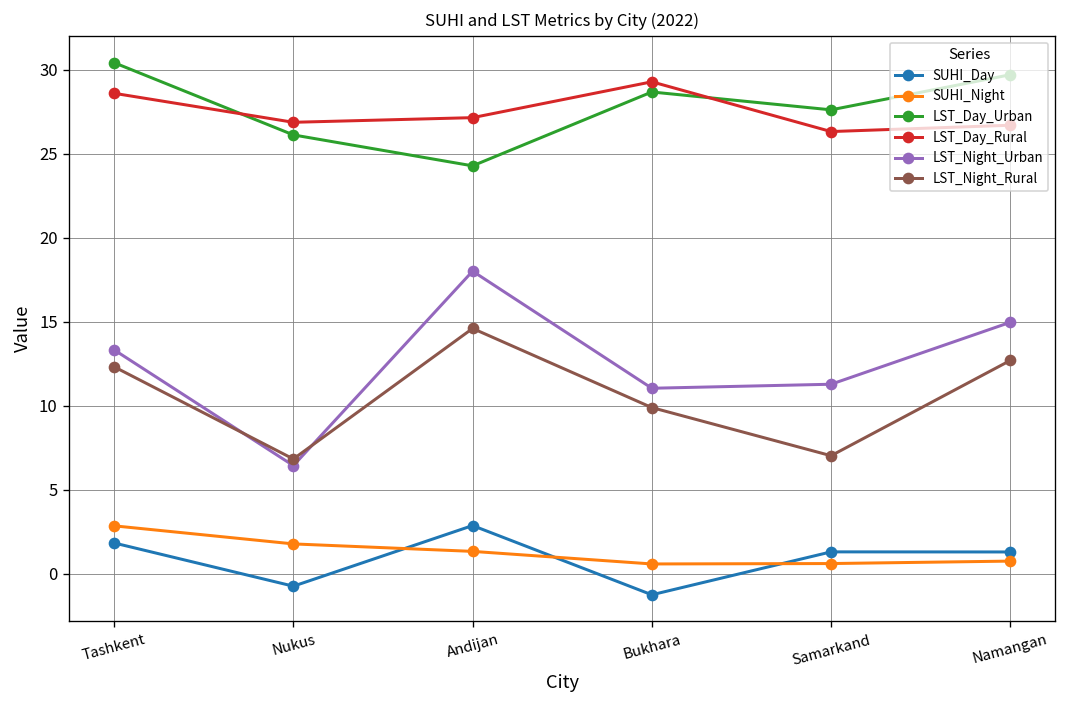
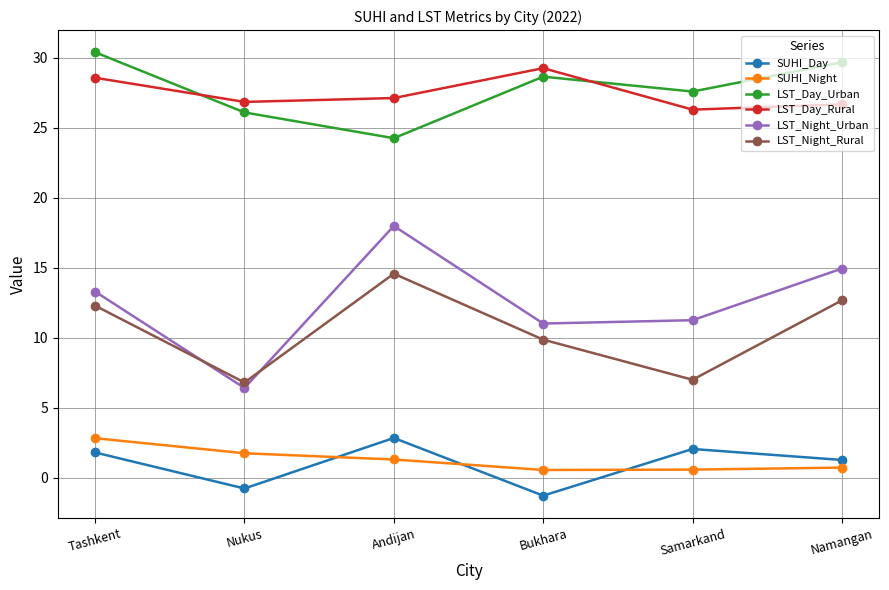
  {
    "SUHI_Day": {
      "Tashkent": 1.8,
      "Nukus": -0.8,
      "Andijan": 2.9,
      "Bukhara": -1.3,
-     "Samarkand": 1.3,
+     "Samarkand": 2.1,
      "Namangan": 1.3
    },
    "SUHI_Night": {
      "Tashkent": 2.8,
      "Nukus": 1.8,
      "Andijan": 1.3,
      "Bukhara": 0.6,
      "Samarkand": 0.6,
      "Namangan": 0.7
    },
    "LST_Day_Urban": {
      "Tashkent": 30.4,
      "Nukus": 26.1,
      "Andijan": 24.3,
      "Bukhara": 28.7,
      "Samarkand": 27.6
    },
    "LST_Day_Rural": {
      "Tashkent": 28.6,
      "Nukus": 26.9,
      "Andijan": 27.1,
      "Bukhara": 29.3,
      "Samarkand": 26.3
    },
    "LST_Night_Urban": {
      "Tashkent": 13.3,
      "Nukus": 6.4,
      "Andijan": 18.0,
      "Bukhara": 11.0,
      "Samarkand": 11.3,
      "Namangan": 15.0
    },
    "LST_Night_Rural": {
      "Tashkent": 12.3,
      "Nukus": 6.8,
      "Andijan": 14.6,
      "Bukhara": 9.9,
      "Samarkand": 7.0,
      "Namangan": 12.7
    }
  }
